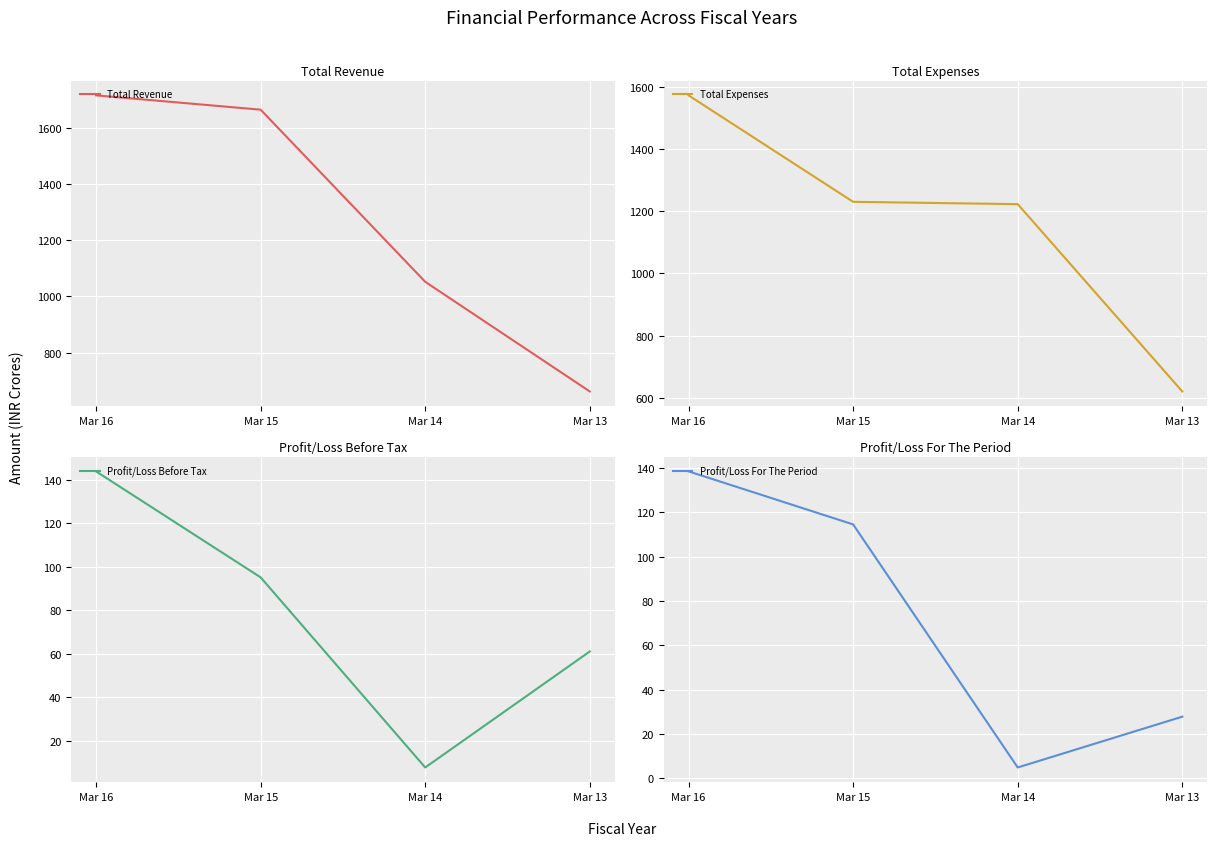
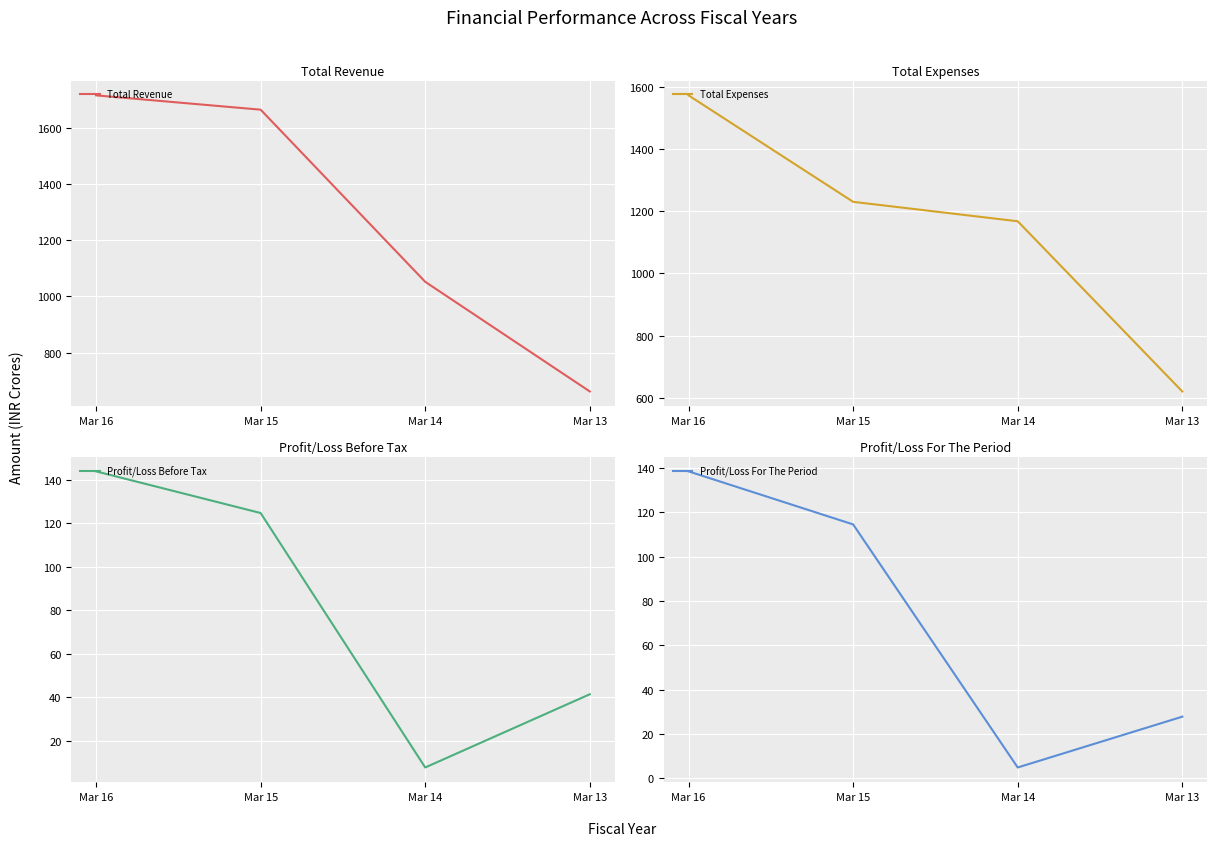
  {
    "Total Revenue": {
      "Mar 16": 1720,
      "Mar 15": 1670,
      "Mar 14": 1050,
      "Mar 13": 660
    },
    "Total Expenses": {
      "Mar 16": 1570,
      "Mar 15": 1230,
-     "Mar 14": 1220,
+     "Mar 14": 1170,
      "Mar 13": 620
    },
    "Profit/Loss Before Tax": {
      "Mar 16": 144,
-     "Mar 15": 95,
+     "Mar 15": 125,
      "Mar 14": 8,
-     "Mar 13": 61
+     "Mar 13": 41
    },
    "Profit/Loss For The Period": {
      "Mar 16": 138,
      "Mar 15": 114,
      "Mar 14": 5,
      "Mar 13": 28
    }
  }
